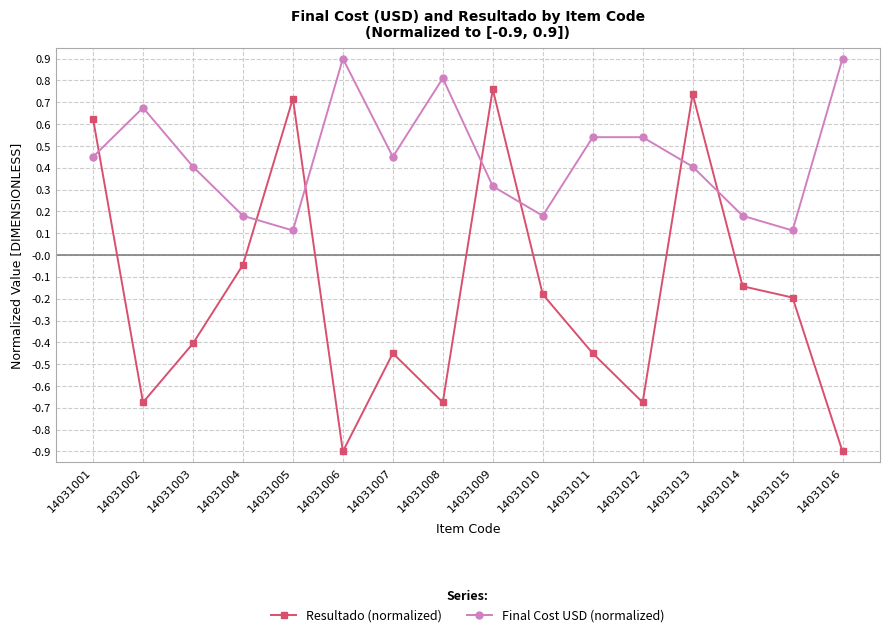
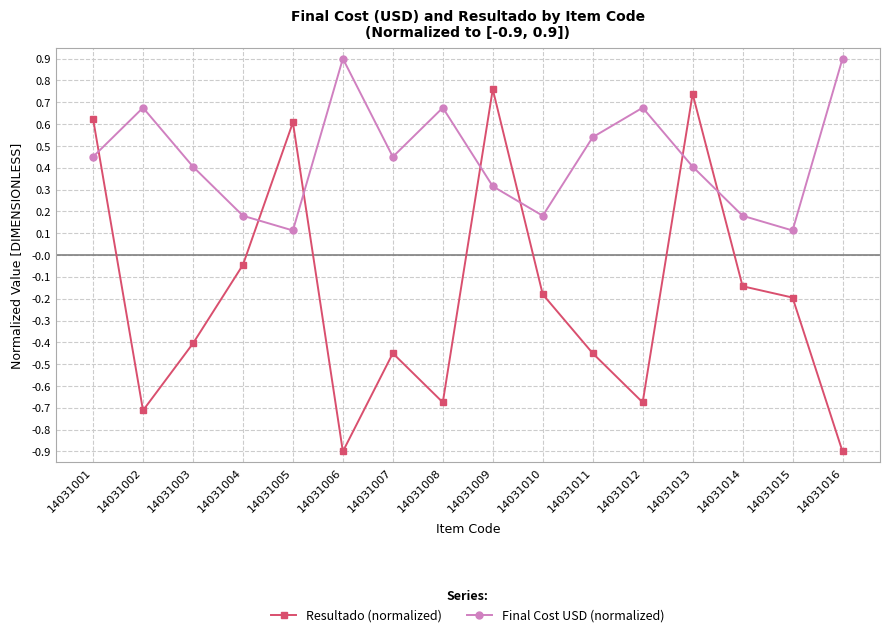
  {
    "Resultado (normalized)": {
      "14031001": 0.62,
-     "14031002": -0.68,
+     "14031002": -0.71,
      "14031003": -0.41,
      "14031004": -0.05,
-     "14031005": 0.72,
+     "14031005": 0.61,
      "14031006": -0.90,
      "14031007": -0.45,
      "14031008": -0.68,
      "14031009": 0.76,
      "14031010": -0.18,
      "14031011": -0.45,
      "14031012": -0.68,
      "14031013": 0.74,
      "14031014": -0.14,
      "14031015": -0.19,
      "14031016": -0.90
    },
    "Final Cost USD (normalized)": {
      "14031001": 0.45,
      "14031002": 0.68,
      "14031003": 0.41,
      "14031004": 0.18,
      "14031005": 0.11,
      "14031006": 0.90,
      "14031007": 0.45,
-     "14031008": 0.81,
+     "14031008": 0.68,
      "14031009": 0.32,
      "14031010": 0.18,
      "14031011": 0.54,
-     "14031012": 0.54,
+     "14031012": 0.68,
      "14031013": 0.41,
      "14031014": 0.18,
      "14031015": 0.11,
      "14031016": 0.90
    }
  }
